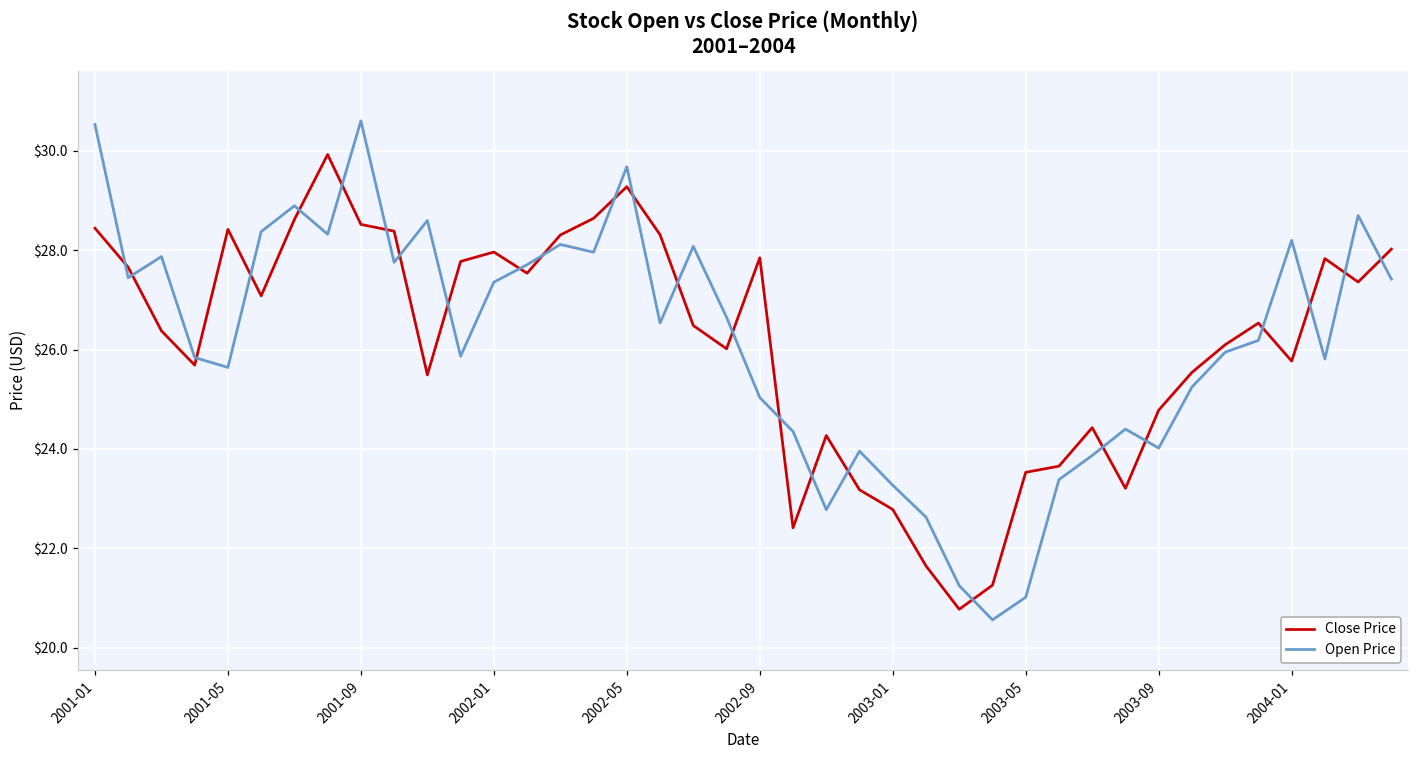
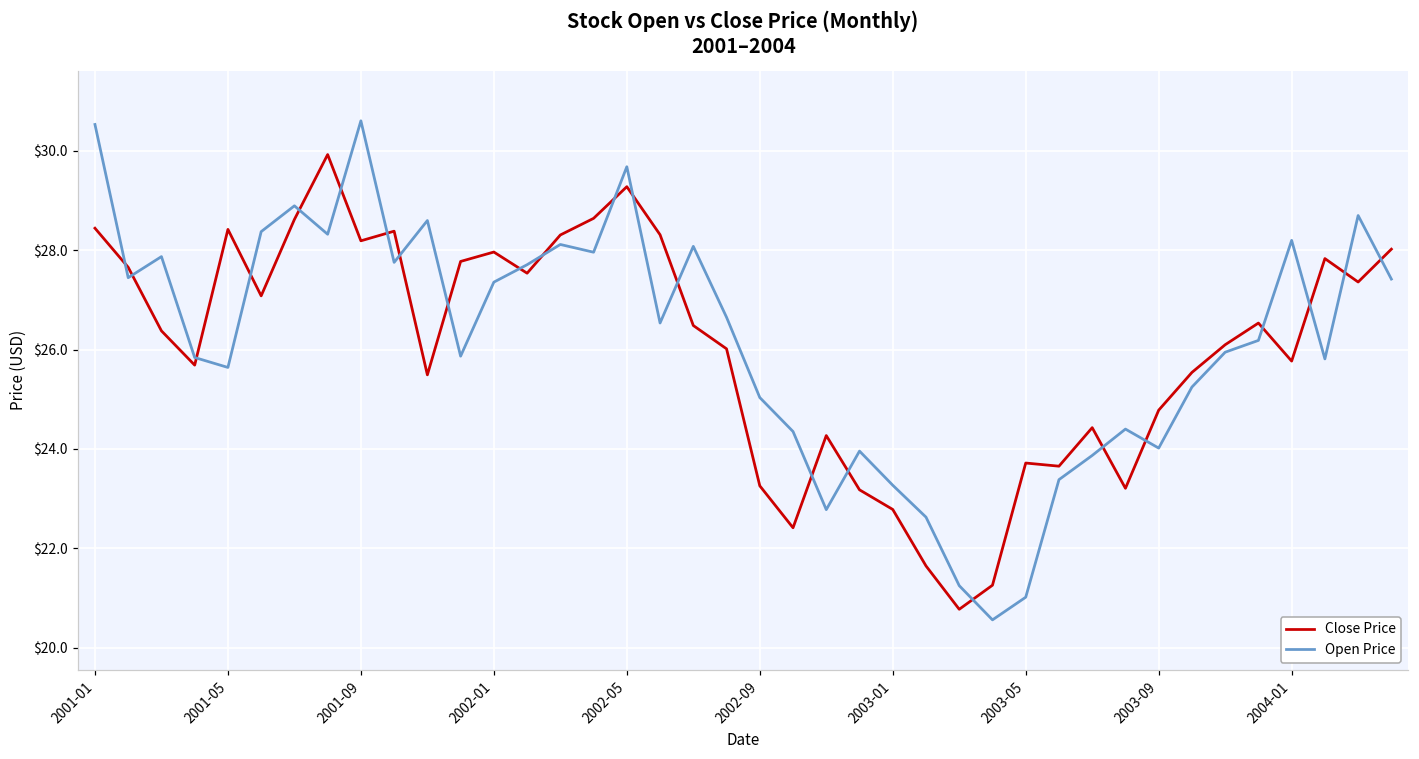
  {
    "Close Price": {
      "2001-01": "$28.4",
      "2001-05": "$28.4",
-     "2001-09": "$28.5",
+     "2001-09": "$28.2",
      "2002-01": "$28.0",
      "2002-05": "$29.3",
-     "2002-09": "$27.8",
+     "2002-09": "$23.3",
      "2003-01": "$22.8",
-     "2003-05": "$23.5",
+     "2003-05": "$23.7",
      "2003-09": "$24.8",
      "2004-01": "$25.8"
    },
    "Open Price": {
      "2001-01": "$30.5",
      "2001-05": "$25.6",
      "2001-09": "$30.6",
      "2002-01": "$27.4",
      "2002-05": "$29.7",
      "2002-09": "$25.0",
      "2003-01": "$23.3",
      "2003-05": "$21.0",
      "2003-09": "$24.0",
      "2004-01": "$28.2"
    }
  }
